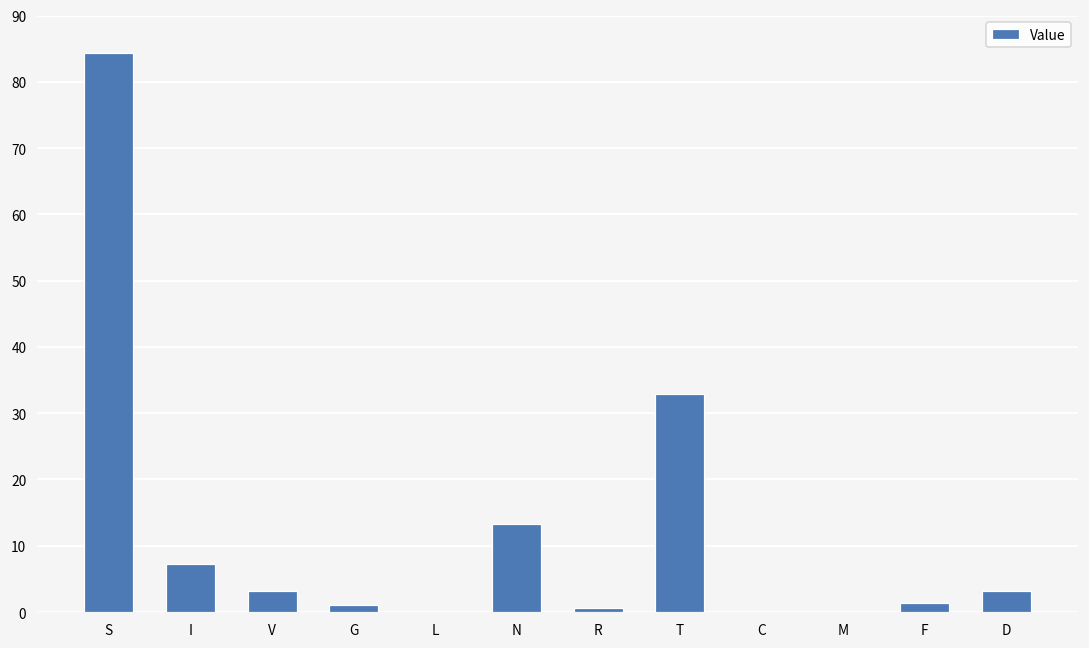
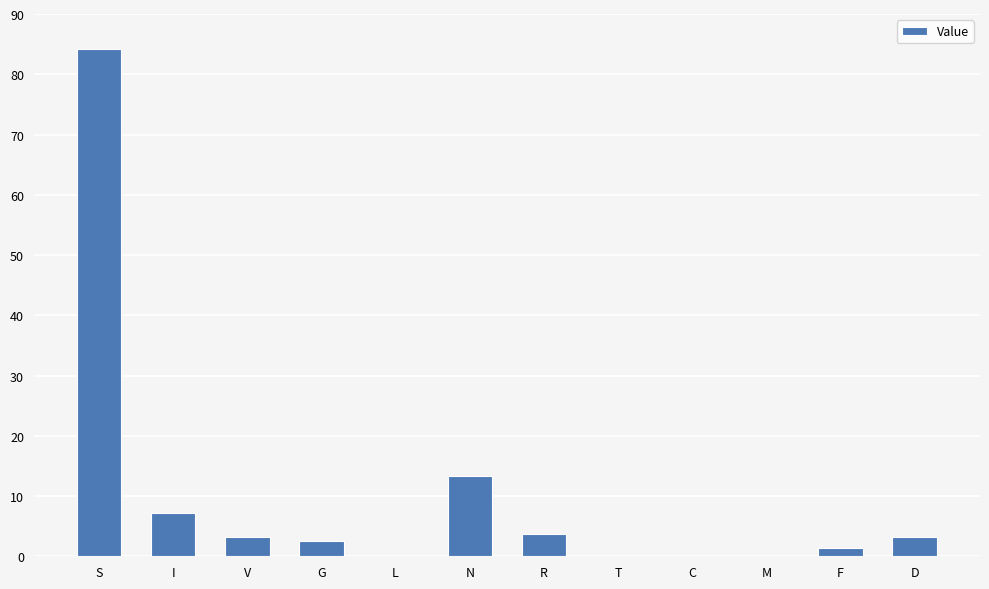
  {
    "S": 84,
    "I": 7,
    "V": 3,
-   "G": 1,
+   "G": 3,
    "N": 13,
-   "R": 1,
-   "T": 33,
+   "R": 4,
+   "T": 0,
    "F": 1,
    "D": 3
  }
